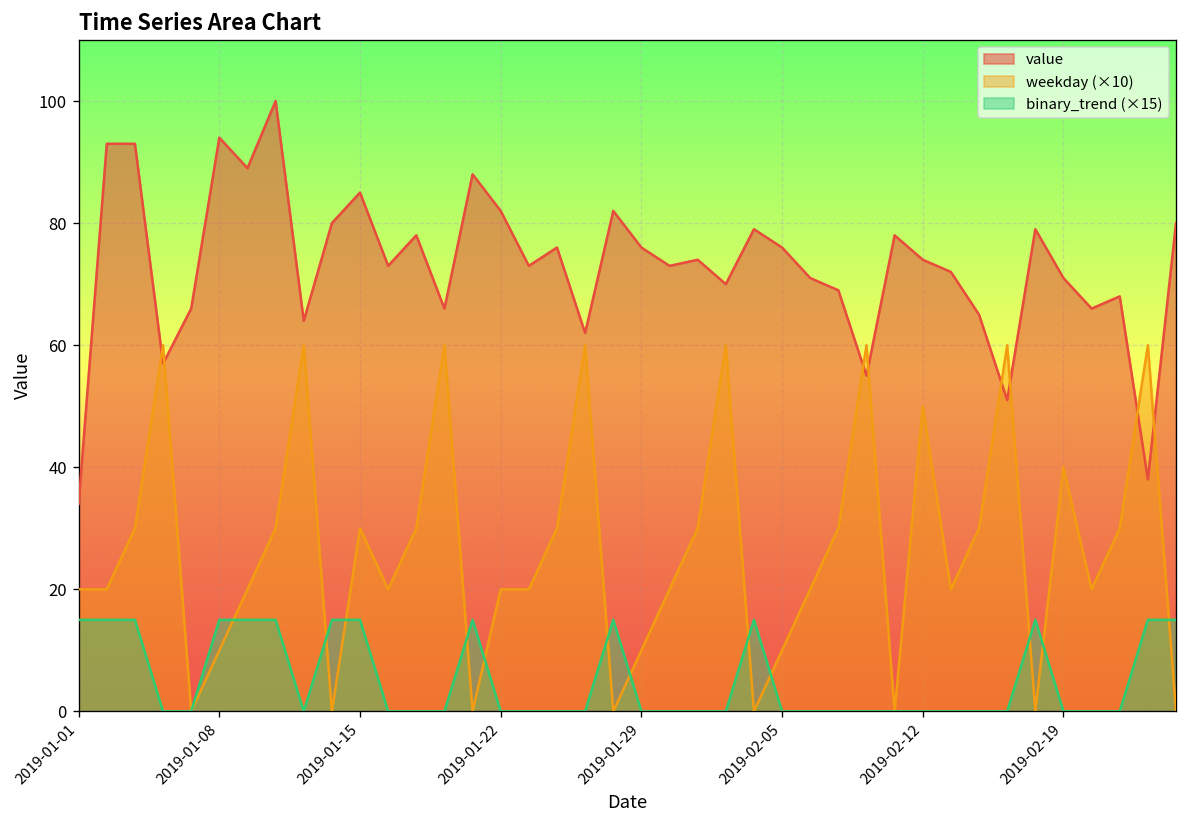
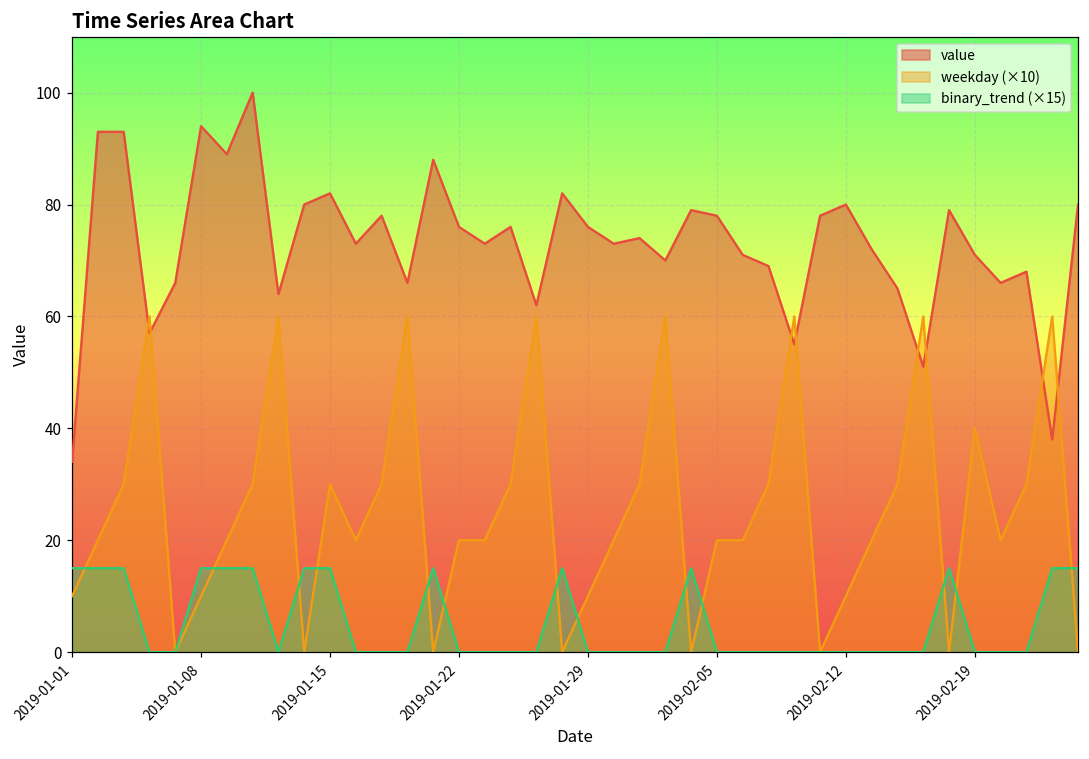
  {
    "value": {
      "2019-01-01": 34,
      "2019-01-08": 94,
-     "2019-01-15": 85,
-     "2019-01-22": 82,
+     "2019-01-15": 82,
+     "2019-01-22": 76,
      "2019-01-29": 76,
-     "2019-02-05": 76,
-     "2019-02-12": 74,
+     "2019-02-05": 78,
+     "2019-02-12": 80,
      "2019-02-19": 71
    },
    "weekday (×10)": {
-     "2019-01-01": 20,
+     "2019-01-01": 10,
      "2019-01-08": 10,
      "2019-01-15": 30,
      "2019-01-22": 20,
      "2019-01-29": 10,
-     "2019-02-05": 10,
-     "2019-02-12": 50,
+     "2019-02-05": 20,
+     "2019-02-12": 10,
      "2019-02-19": 40
    },
    "binary_trend (×15)": {
      "2019-01-01": 15,
      "2019-01-08": 15,
      "2019-01-15": 15,
      "2019-01-22": 0,
      "2019-01-29": 0,
      "2019-02-05": 0,
      "2019-02-12": 0,
      "2019-02-19": 0
    }
  }
